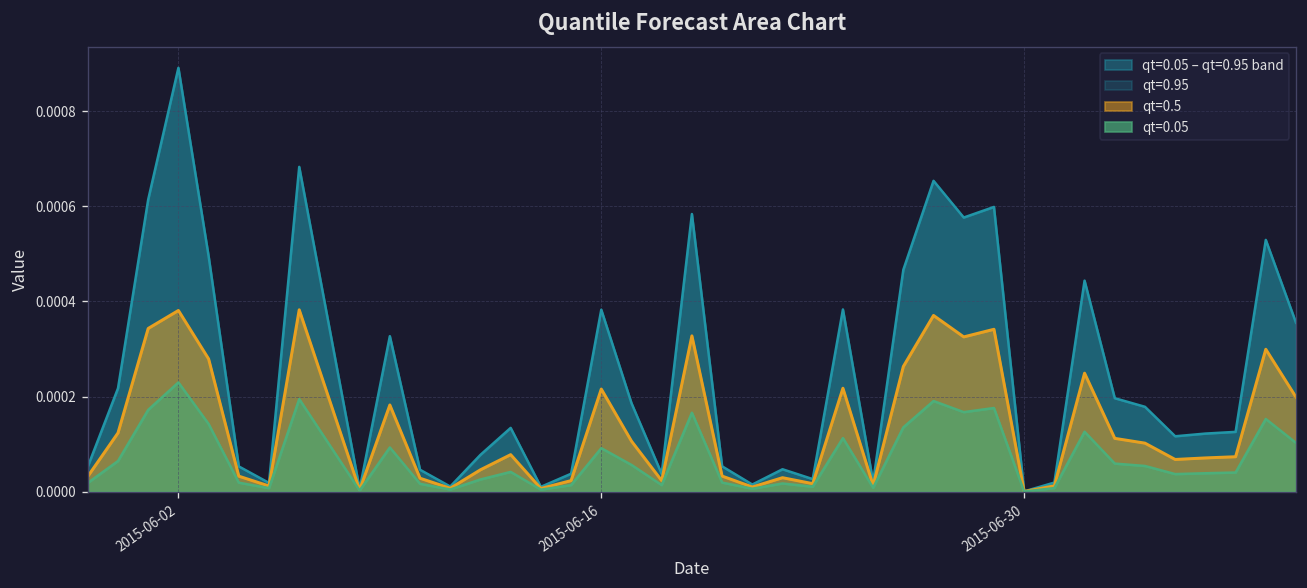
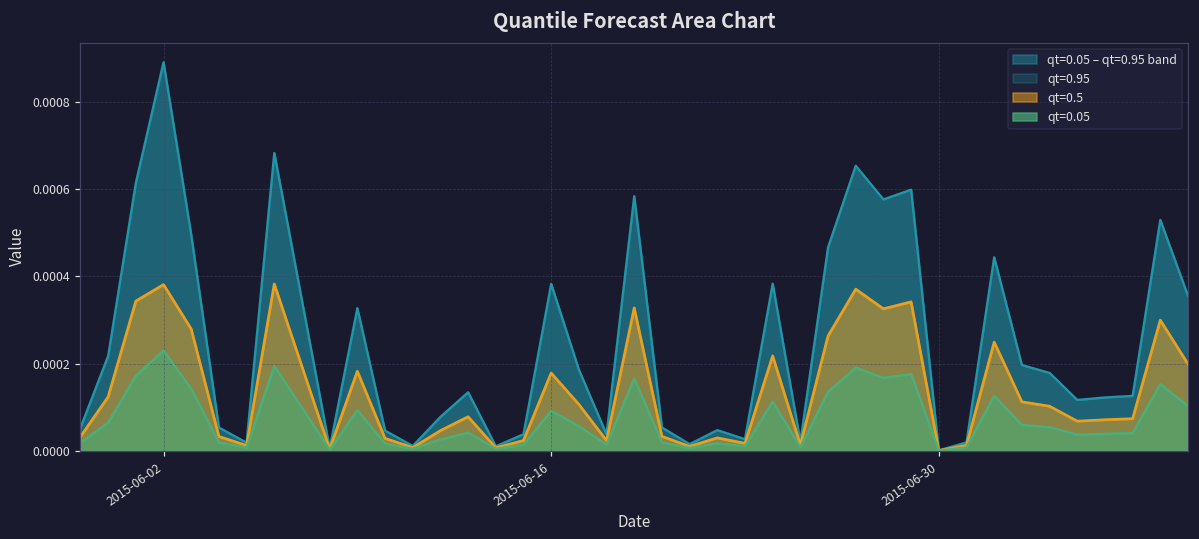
  {
    "qt=0.95": {
      "2015-06-02": 0.00089,
      "2015-06-16": 0.00038
    },
    "qt=0.5": {
      "2015-06-02": 0.00038,
-     "2015-06-16": 0.00022
+     "2015-06-16": 0.00018
    },
    "qt=0.05": {
      "2015-06-02": 0.00023,
      "2015-06-16": 0.00009
    }
  }
